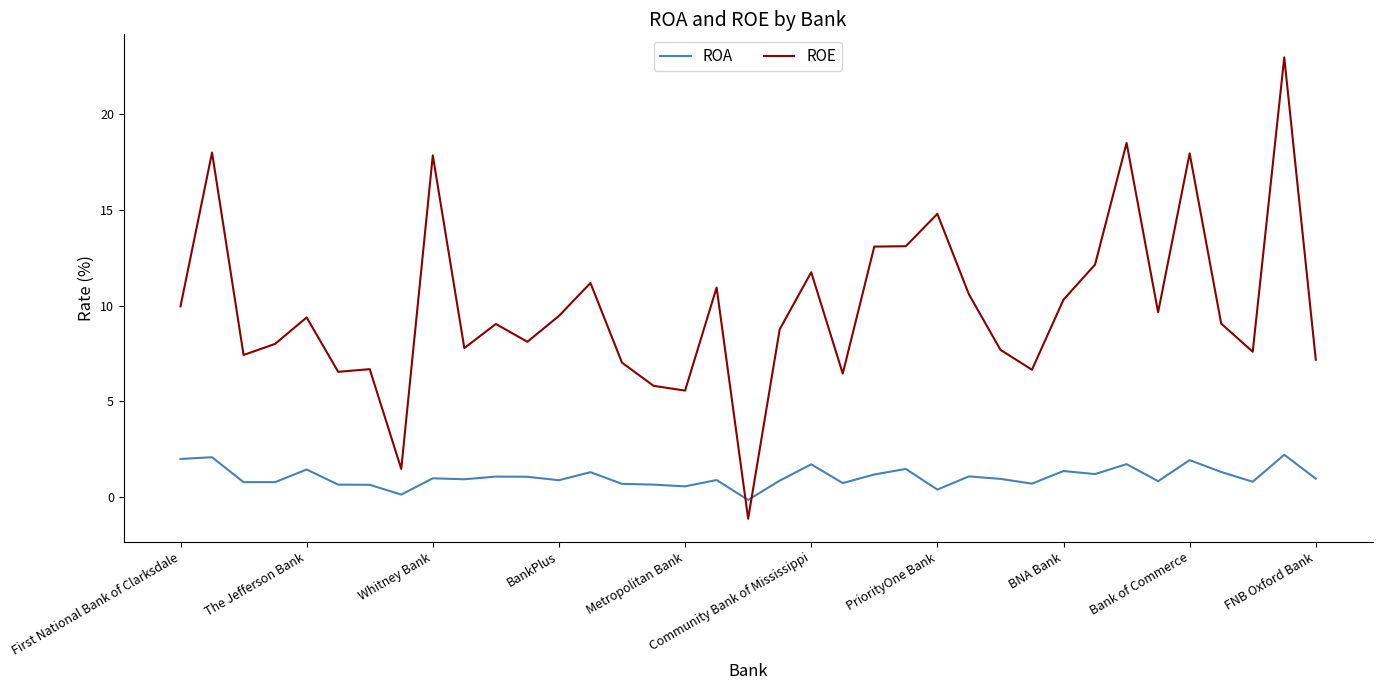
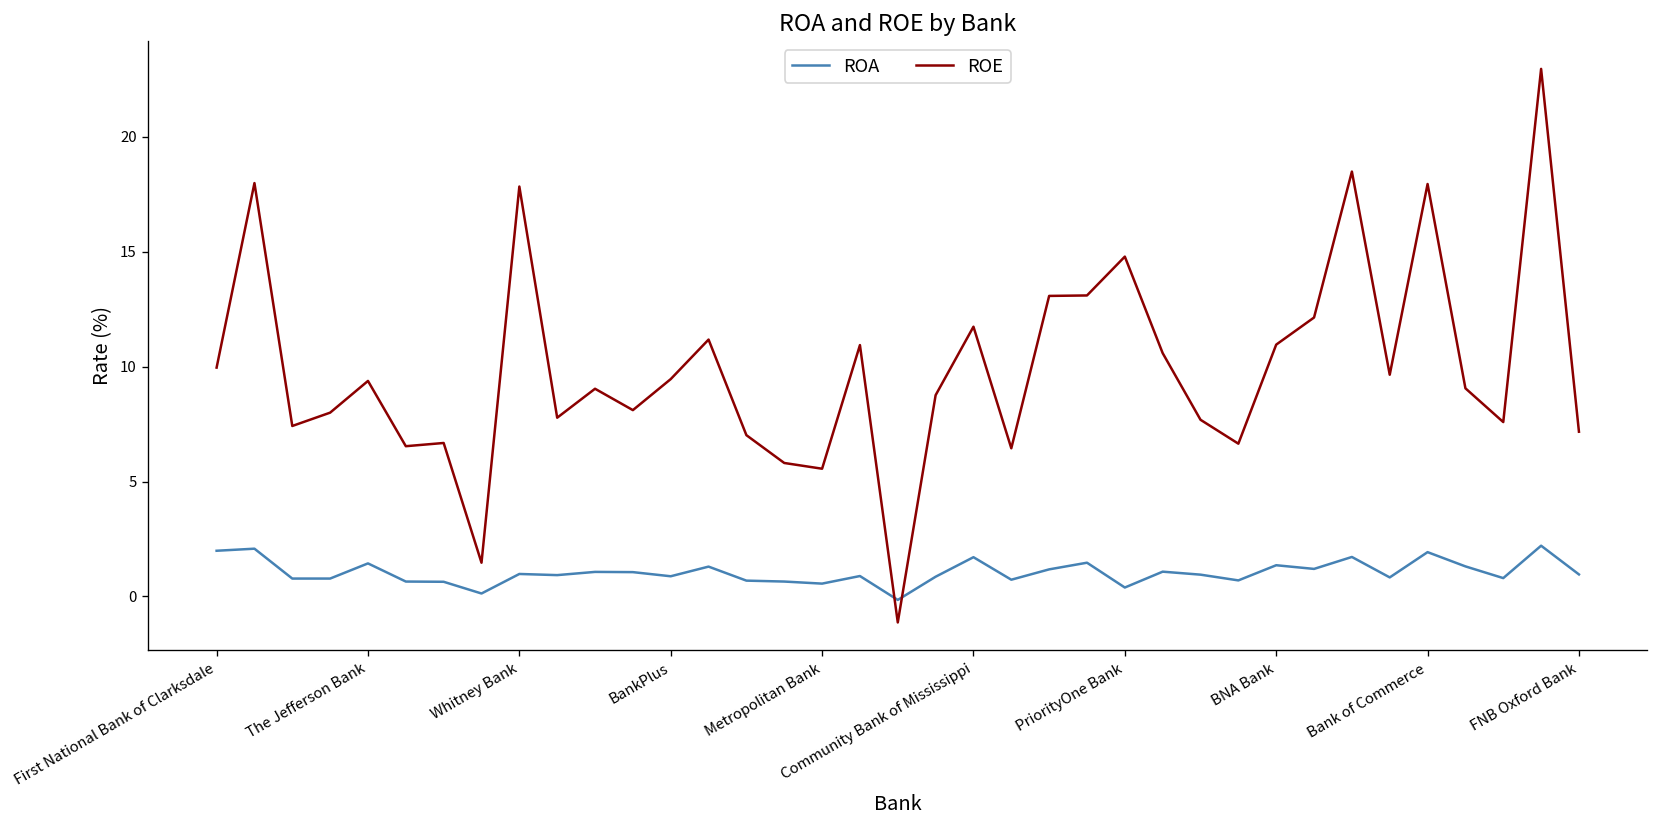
  {
    "ROA": {
      "First National Bank of Clarksdale": 2.0,
      "The Jefferson Bank": 1.4,
      "Whitney Bank": 1.0,
      "BankPlus": 0.9,
      "Metropolitan Bank": 0.6,
      "Community Bank of Mississippi": 1.7,
      "PriorityOne Bank": 0.4,
      "BNA Bank": 1.4,
      "Bank of Commerce": 1.9,
      "FNB Oxford Bank": 1.0
    },
    "ROE": {
      "First National Bank of Clarksdale": 10.0,
      "The Jefferson Bank": 9.4,
      "Whitney Bank": 17.8,
      "BankPlus": 9.5,
      "Metropolitan Bank": 5.6,
      "Community Bank of Mississippi": 11.7,
      "PriorityOne Bank": 14.8,
-     "BNA Bank": 10.3,
+     "BNA Bank": 11.0,
      "Bank of Commerce": 18.0,
      "FNB Oxford Bank": 7.2
    }
  }
